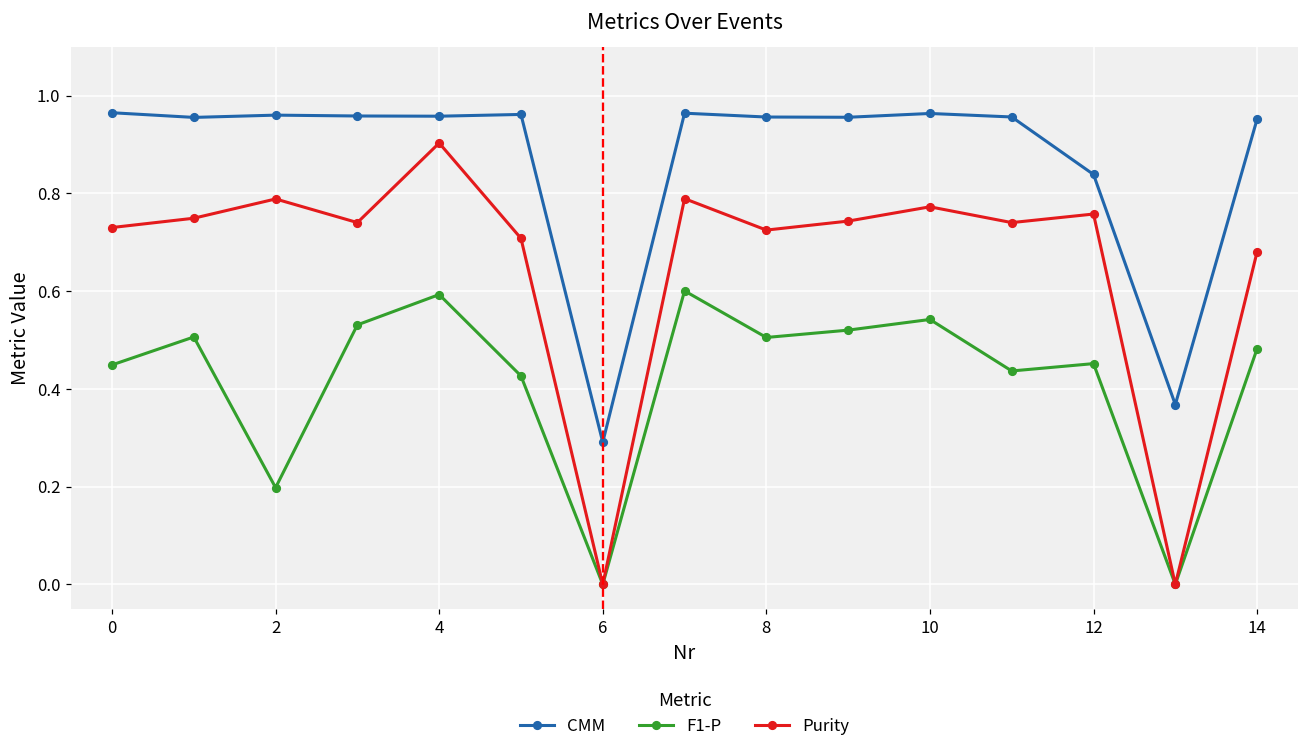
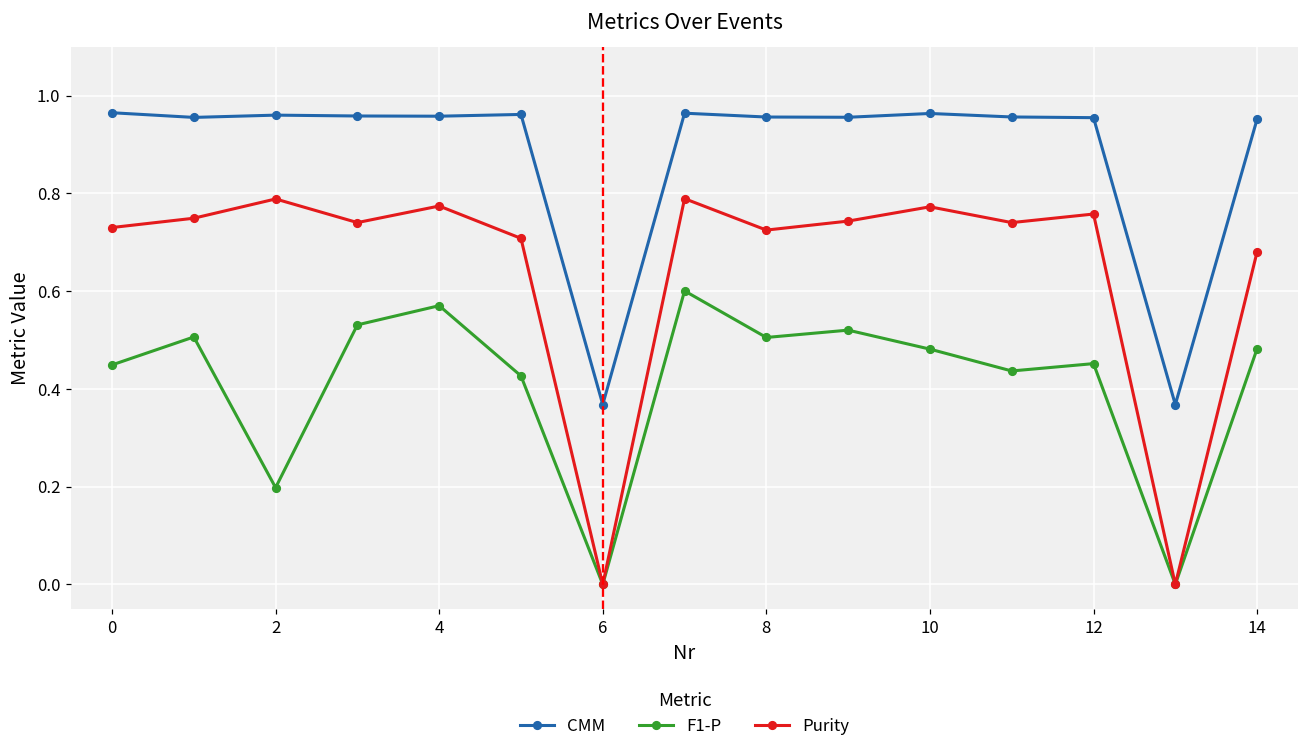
  {
    "CMM": {
      "0": 0.96,
      "2": 0.96,
      "4": 0.96,
-     "6": 0.29,
+     "6": 0.37,
      "8": 0.96,
      "10": 0.96,
-     "12": 0.84,
+     "12": 0.95,
      "14": 0.95
    },
    "F1-P": {
      "0": 0.45,
      "2": 0.20,
-     "4": 0.59,
+     "4": 0.57,
      "8": 0.51,
-     "10": 0.54,
+     "10": 0.48,
      "12": 0.45,
      "14": 0.48
    },
    "Purity": {
      "0": 0.73,
      "2": 0.79,
-     "4": 0.90,
+     "4": 0.77,
      "8": 0.72,
      "10": 0.77,
      "12": 0.76,
      "14": 0.68
    }
  }
